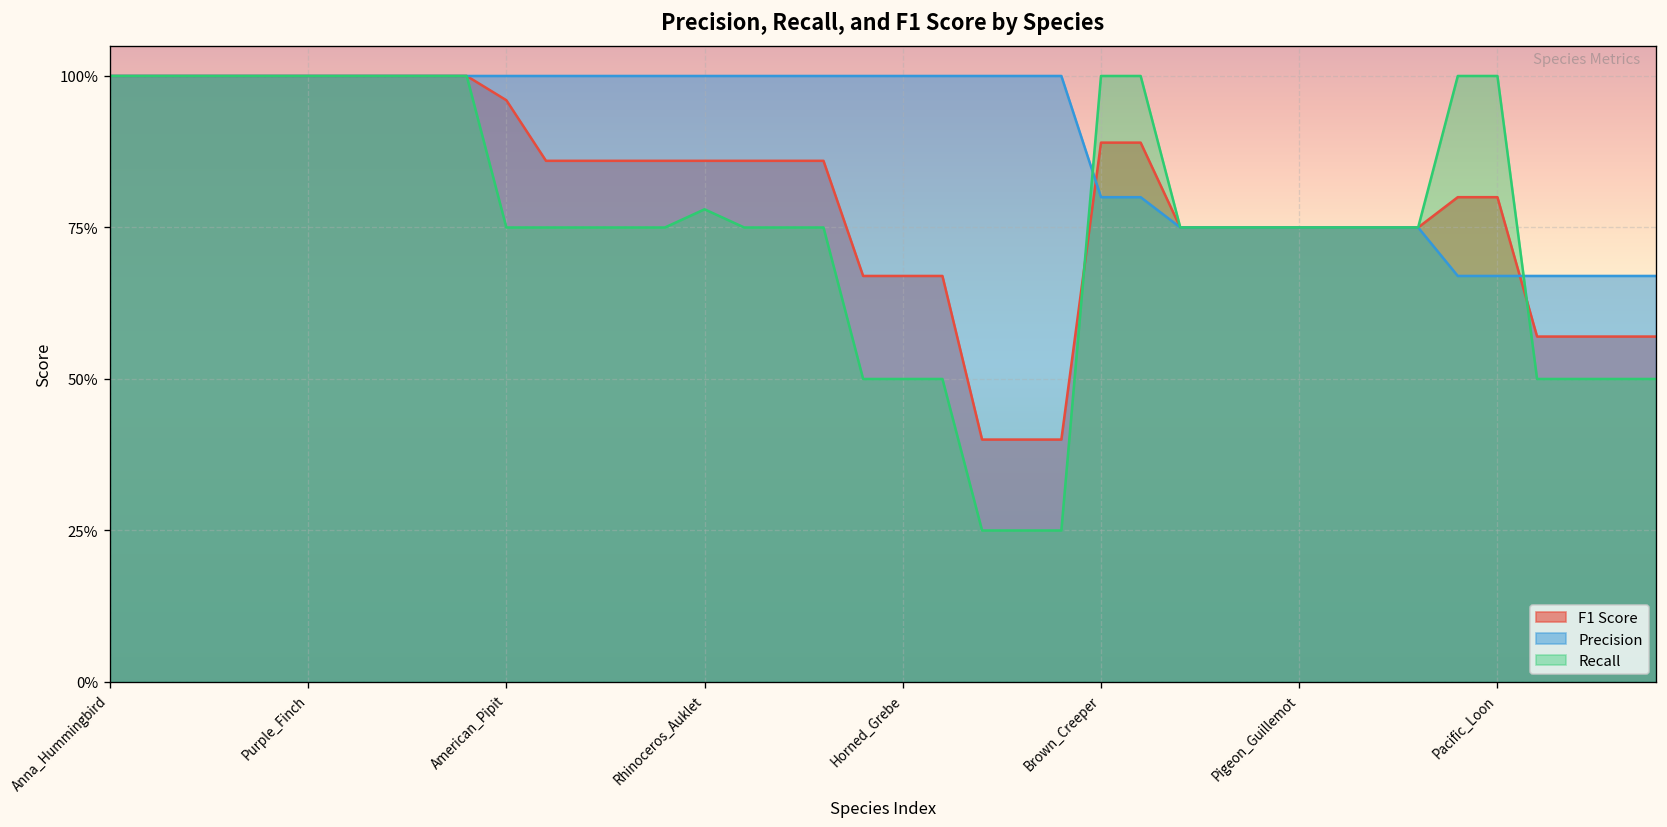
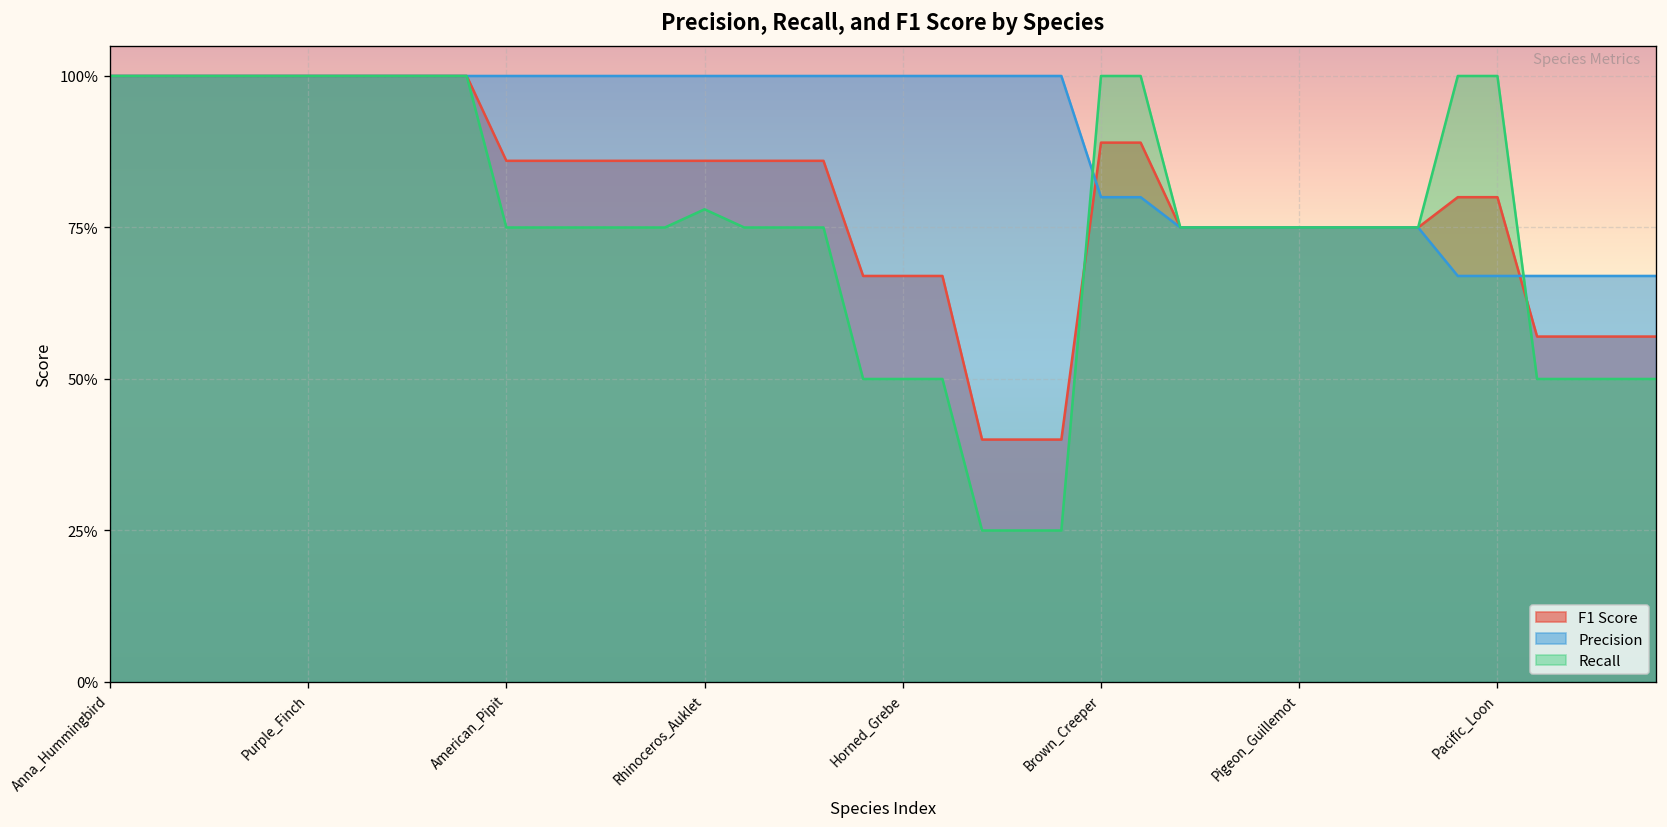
  {
    "F1 Score": {
-     "American_Pipit": "96%",
+     "American_Pipit": "86%",
      "Rhinoceros_Auklet": "86%",
      "Horned_Grebe": "67%",
      "Brown_Creeper": "89%",
      "Pacific_Loon": "80%"
    },
    "Precision": {
      "American_Pipit": "100%",
      "Rhinoceros_Auklet": "100%",
      "Horned_Grebe": "100%",
      "Brown_Creeper": "80%",
      "Pacific_Loon": "67%"
    },
    "Recall": {
      "American_Pipit": "75%",
      "Rhinoceros_Auklet": "78%",
      "Horned_Grebe": "50%",
      "Brown_Creeper": "100%",
      "Pacific_Loon": "100%"
    }
  }
